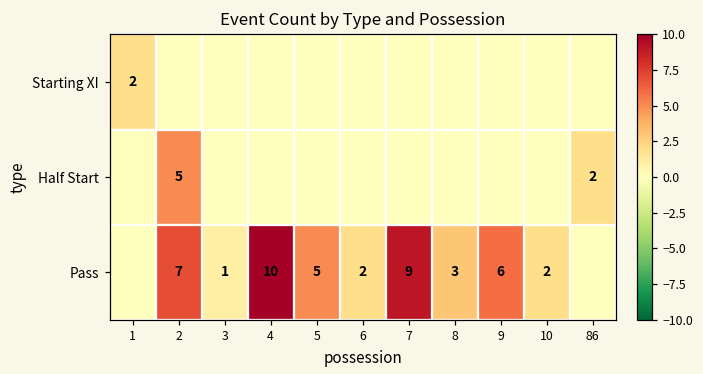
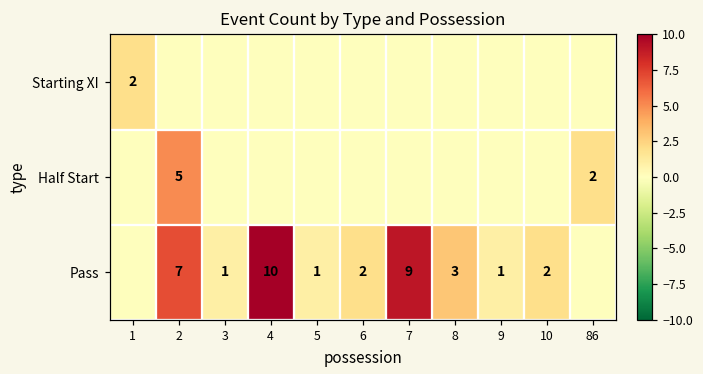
  {
    "Starting XI": {
      "1": 2
    },
    "Half Start": {
      "2": 5,
      "86": 2
    },
    "Pass": {
      "2": 7,
      "3": 1,
      "4": 10,
-     "5": 5,
+     "5": 1,
      "6": 2,
      "7": 9,
      "8": 3,
-     "9": 6,
+     "9": 1,
      "10": 2
    }
  }
